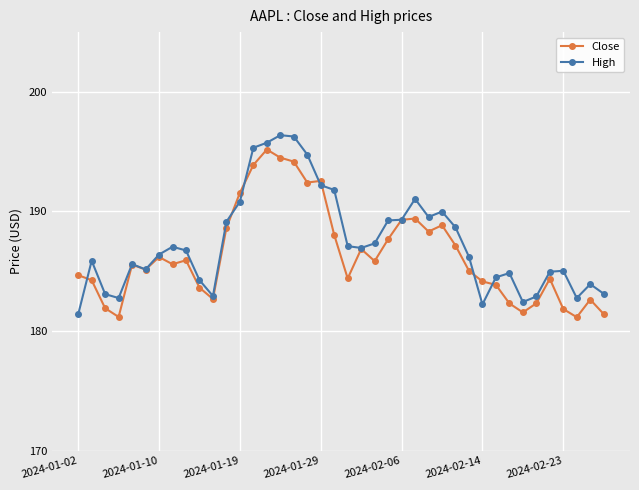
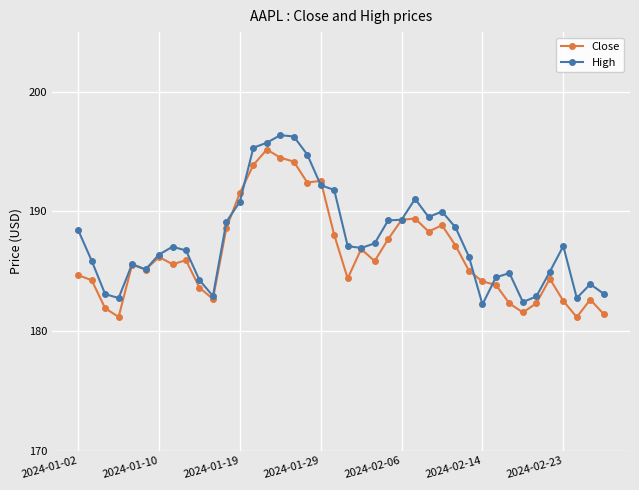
  {
    "Close": {
      "2024-01-02": 184.7,
      "2024-01-19": 191.6,
      "2024-01-29": 192.6,
      "2024-02-14": 184.1,
-     "2024-02-23": 181.8
+     "2024-02-23": 182.5
    },
    "High": {
-     "2024-01-02": 181.4,
+     "2024-01-02": 188.4,
      "2024-01-19": 190.8,
      "2024-01-29": 192.2,
      "2024-02-14": 182.2,
-     "2024-02-23": 185.0
+     "2024-02-23": 187.1
    }
  }
